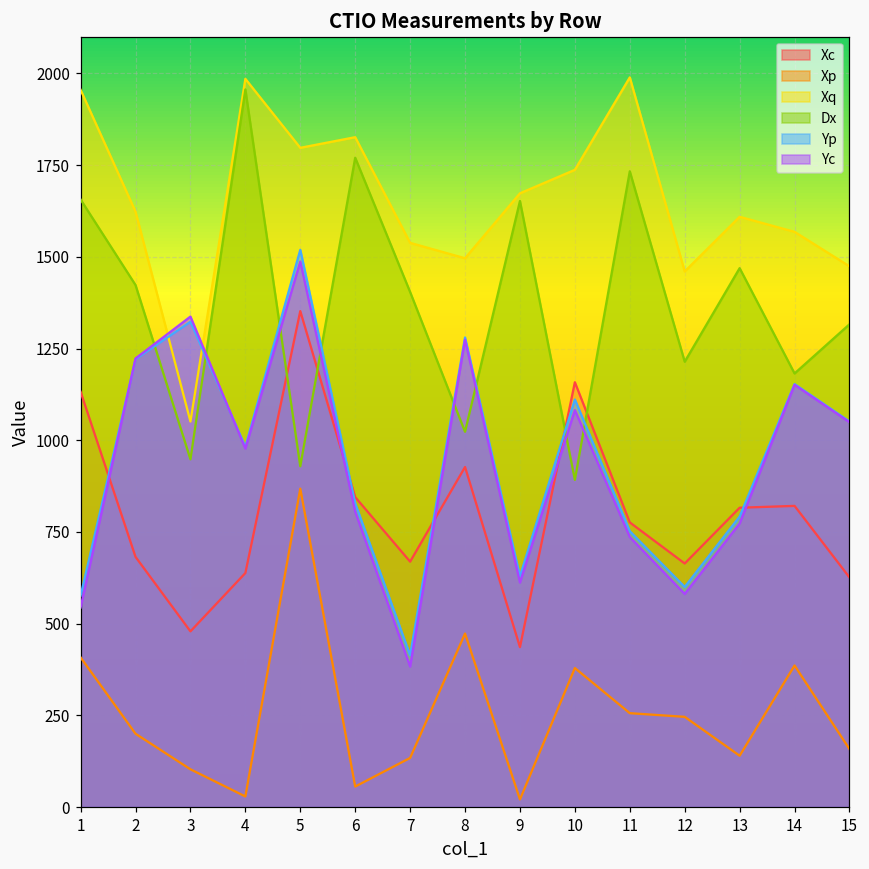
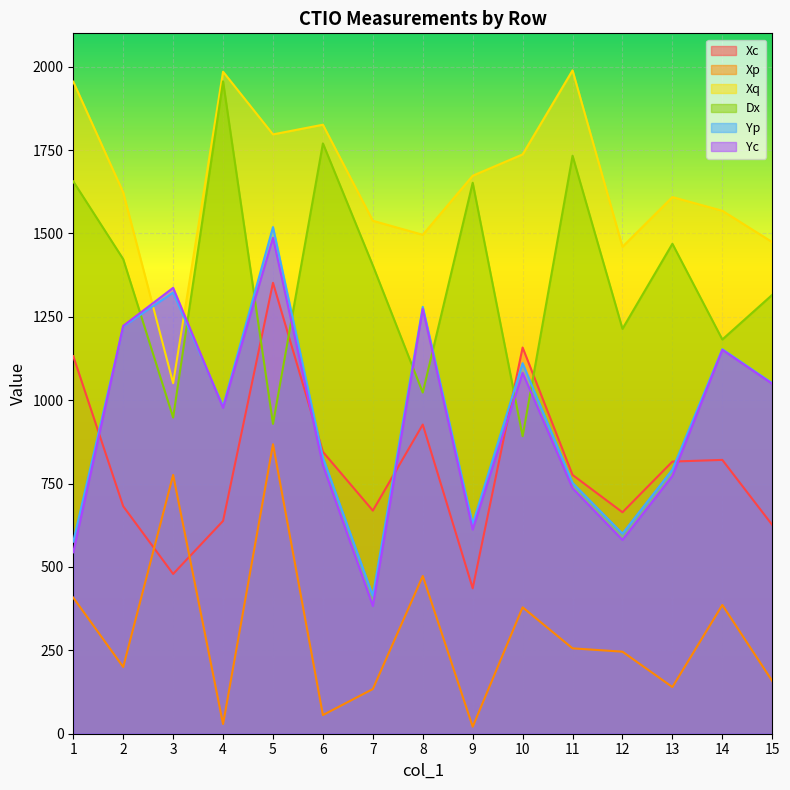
  {
    "Xc": {
      "1": 1130,
      "2": 680,
      "3": 480,
      "4": 640,
      "5": 1350,
      "6": 850,
      "7": 670,
      "8": 930,
      "9": 440,
      "10": 1160,
      "11": 780,
      "12": 660,
      "13": 820,
      "14": 820,
      "15": 630
    },
    "Xp": {
      "1": 410,
      "2": 200,
-     "3": 100,
+     "3": 780,
      "4": 30,
      "5": 870,
      "6": 60,
      "7": 130,
      "8": 470,
      "9": 20,
      "10": 380,
      "11": 260,
      "12": 250,
      "13": 140,
      "14": 390,
      "15": 160
    },
    "Xq": {
      "1": 1960,
      "2": 1620,
      "3": 1050,
      "4": 1990,
      "5": 1800,
      "6": 1830,
      "7": 1540,
      "8": 1500,
      "9": 1670,
      "10": 1740,
      "11": 1990,
      "12": 1460,
      "13": 1610,
      "14": 1570,
      "15": 1470
    },
    "Dx": {
      "1": 1660,
      "2": 1420,
      "3": 950,
      "4": 1960,
      "5": 930,
      "6": 1770,
      "7": 1400,
      "8": 1020,
      "9": 1650,
      "10": 890,
      "11": 1730,
      "12": 1210,
      "13": 1470,
      "14": 1180,
      "15": 1320
    },
    "Yp": {
      "1": 580,
      "3": 1320,
      "5": 1520,
      "6": 830,
      "7": 410,
      "9": 630,
      "10": 1110,
      "11": 750,
      "12": 600,
      "13": 790
    },
    "Yc": {
      "1": 540,
      "3": 1340,
      "5": 1490,
      "6": 810,
      "7": 380,
      "9": 610,
      "10": 1080,
      "11": 740,
      "12": 580,
      "13": 770
    }
  }
